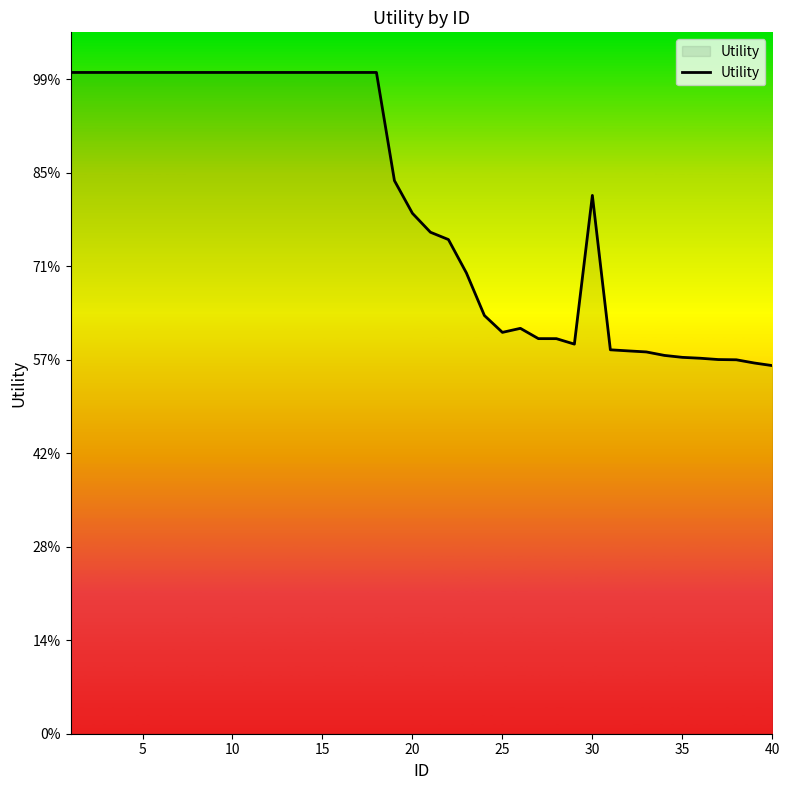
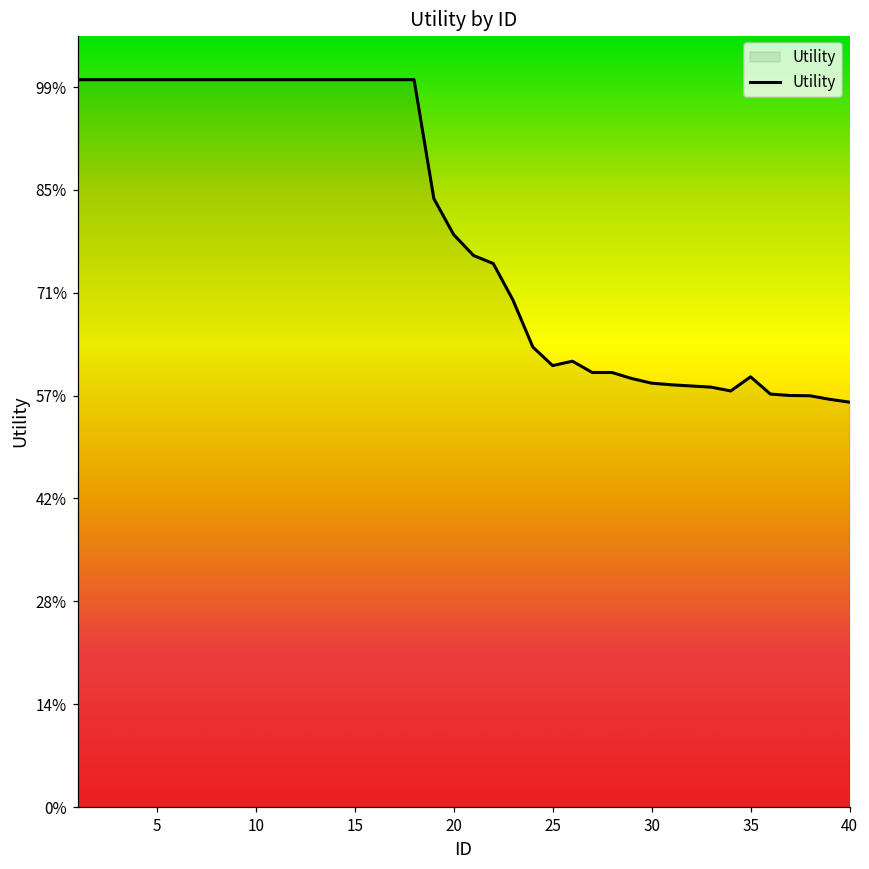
  {
    "5": "100%",
    "10": "100%",
    "15": "100%",
    "20": "79%",
    "25": "61%",
-   "30": "81%",
-   "35": "57%",
+   "30": "58%",
+   "35": "59%",
    "40": "56%"
  }
